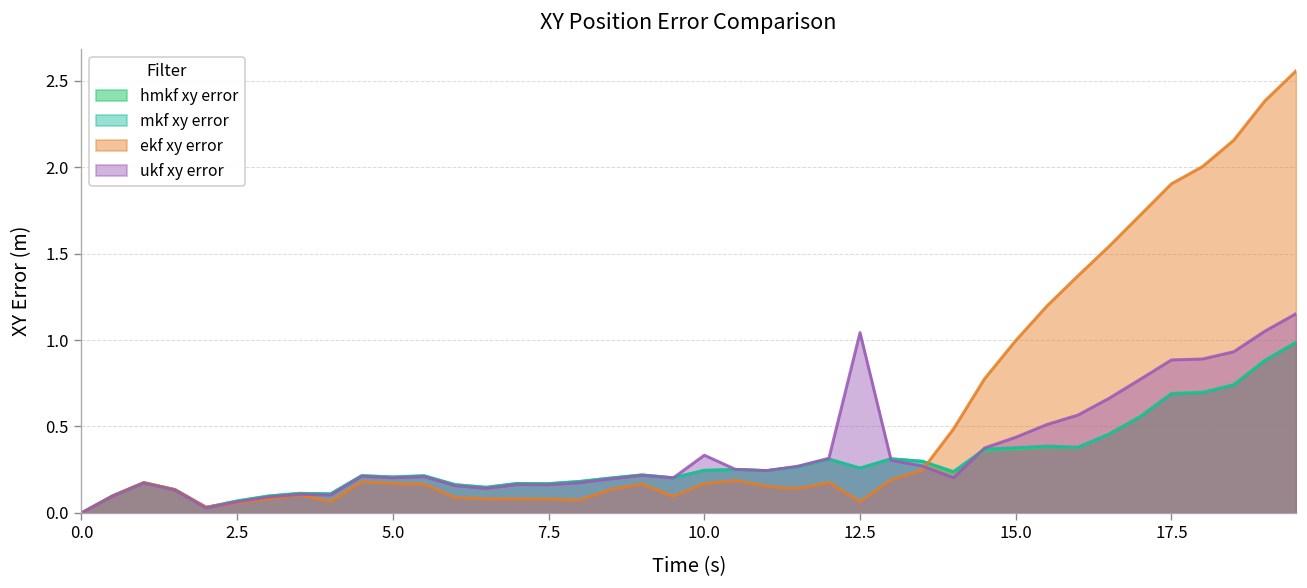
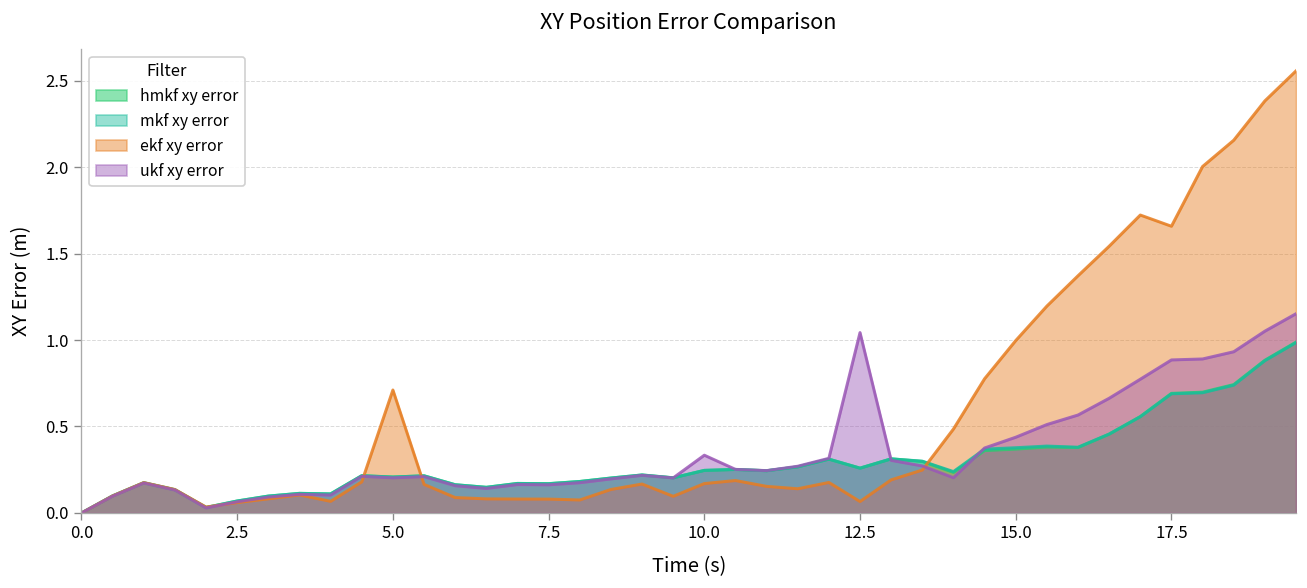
  {
    "ekf xy error": {
-     "5.0": 0.17,
+     "5.0": 0.71,
      "7.5": 0.08,
      "10.0": 0.17,
      "12.5": 0.07,
      "15.0": 1.00,
-     "17.5": 1.90
+     "17.5": 1.66
    },
    "ukf xy error": {
      "10.0": 0.33,
      "12.5": 1.04,
      "15.0": 0.44,
      "17.5": 0.88
    }
  }
